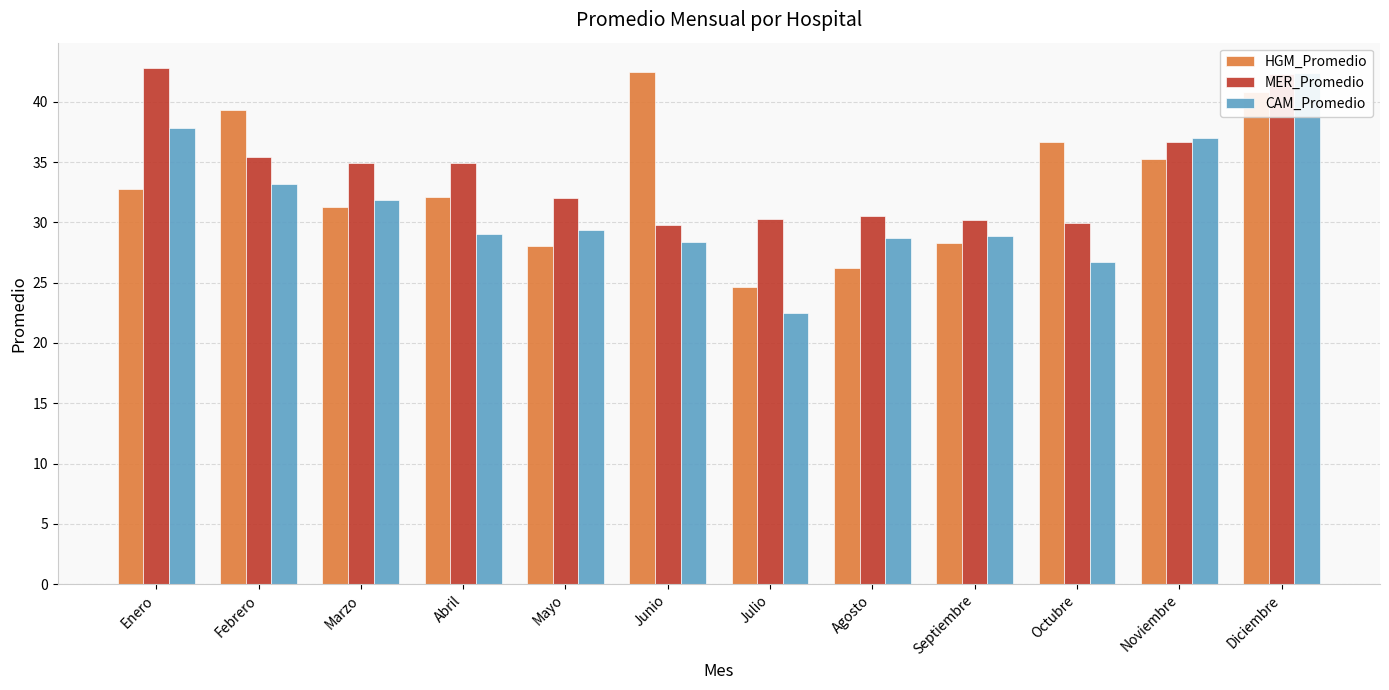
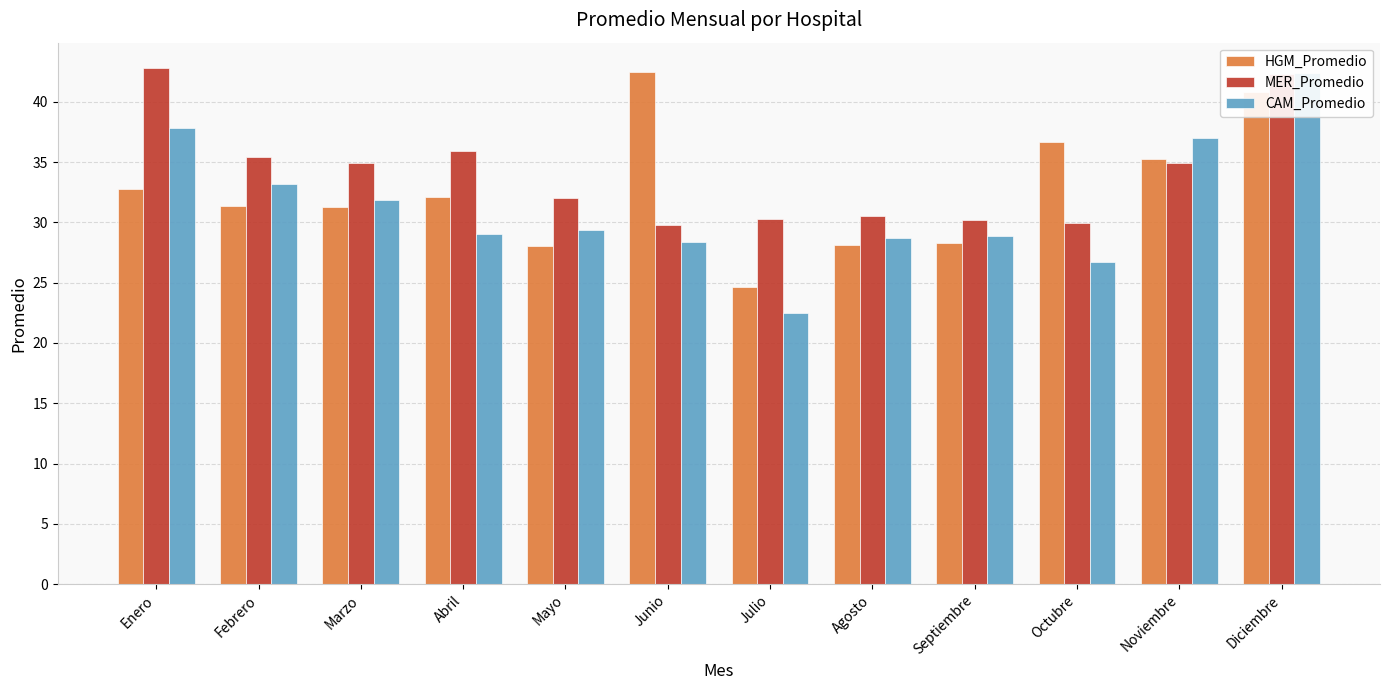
  {
    "HGM_Promedio": {
      "Enero": 32.8,
-     "Febrero": 39.3,
+     "Febrero": 31.4,
      "Marzo": 31.3,
      "Abril": 32.1,
      "Mayo": 28.1,
      "Junio": 42.5,
      "Julio": 24.7,
-     "Agosto": 26.2,
+     "Agosto": 28.1,
      "Septiembre": 28.3,
      "Octubre": 36.7,
      "Noviembre": 35.3
    },
    "MER_Promedio": {
      "Enero": 42.8,
      "Febrero": 35.4,
      "Marzo": 35.0,
-     "Abril": 34.9,
+     "Abril": 36.0,
      "Mayo": 32.0,
      "Junio": 29.8,
      "Julio": 30.3,
      "Agosto": 30.5,
      "Septiembre": 30.2,
      "Octubre": 29.9,
-     "Noviembre": 36.7
+     "Noviembre": 34.9
    },
    "CAM_Promedio": {
      "Enero": 37.9,
      "Febrero": 33.2,
      "Marzo": 31.8,
      "Abril": 29.0,
      "Mayo": 29.4,
      "Junio": 28.3,
      "Julio": 22.5,
      "Agosto": 28.7,
      "Septiembre": 28.9,
      "Octubre": 26.7,
      "Noviembre": 37.0
    }
  }
